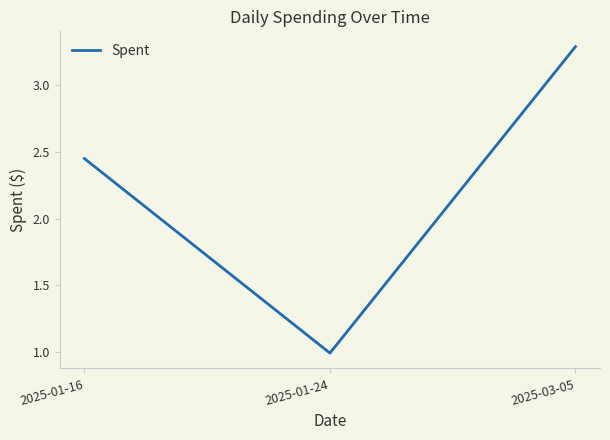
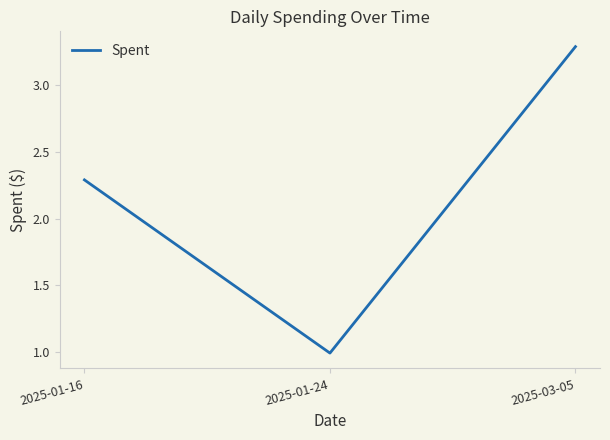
  {
-   "2025-01-16": 2.45,
+   "2025-01-16": 2.29,
    "2025-01-24": 0.99,
    "2025-03-05": 3.29
  }
